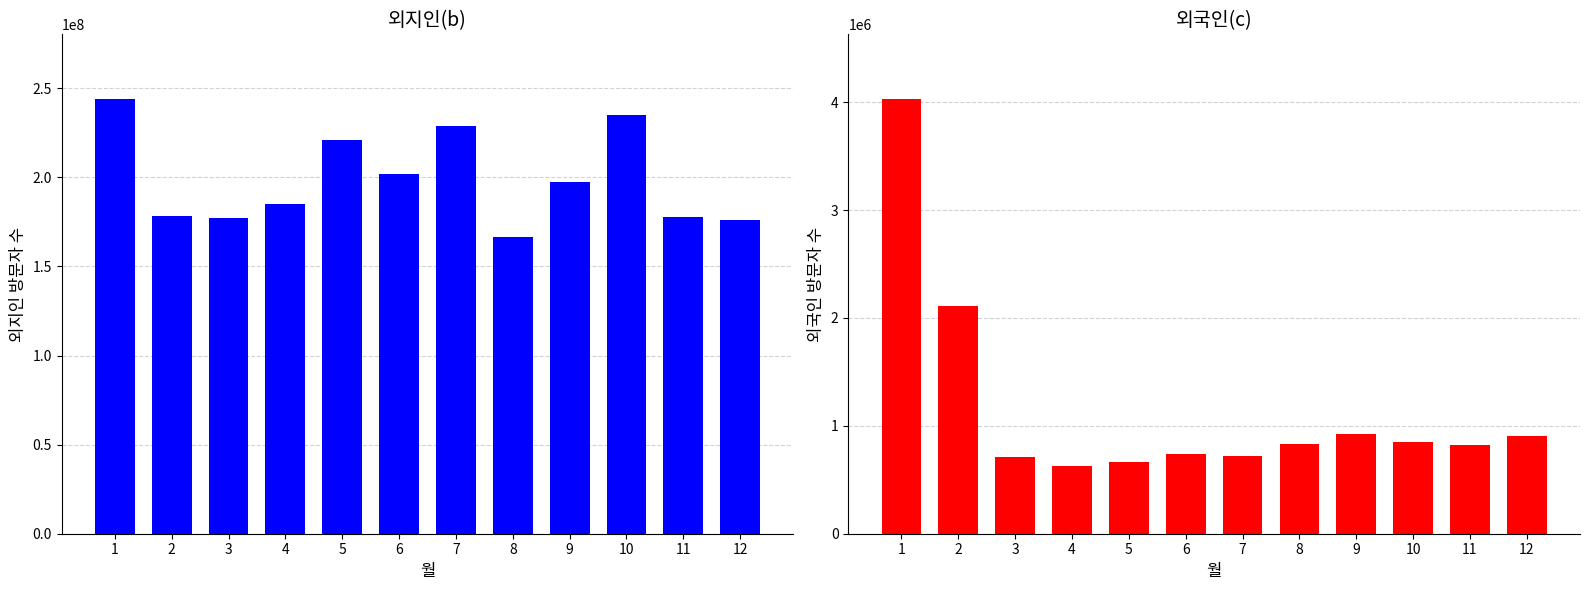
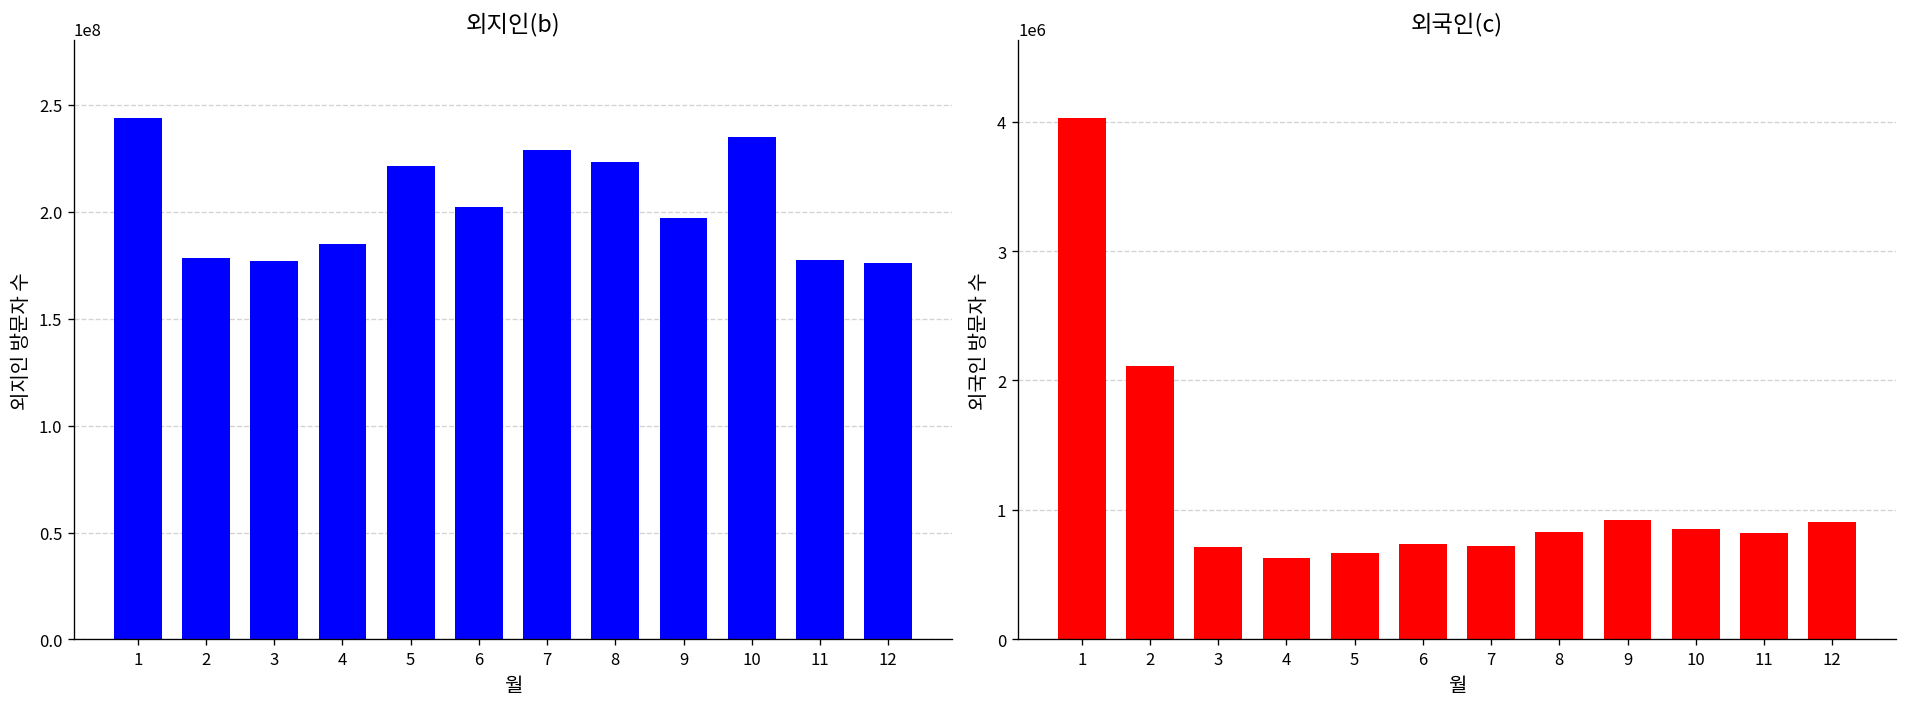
  {
    "외지인(b)": {
      "1": 244000000,
      "2": 179000000,
      "3": 177000000,
      "4": 185000000,
      "5": 221000000,
      "6": 202000000,
      "7": 229000000,
-     "8": 167000000,
+     "8": 223000000,
      "9": 197000000,
      "10": 235000000,
      "11": 178000000,
      "12": 176000000
    },
    "외국인(c)": {
      "1": 4020000,
      "2": 2110000,
      "3": 710000,
      "4": 630000,
      "5": 670000,
      "6": 740000,
      "7": 720000,
      "8": 830000,
      "9": 920000,
      "10": 850000,
      "11": 820000,
      "12": 900000
    }
  }
